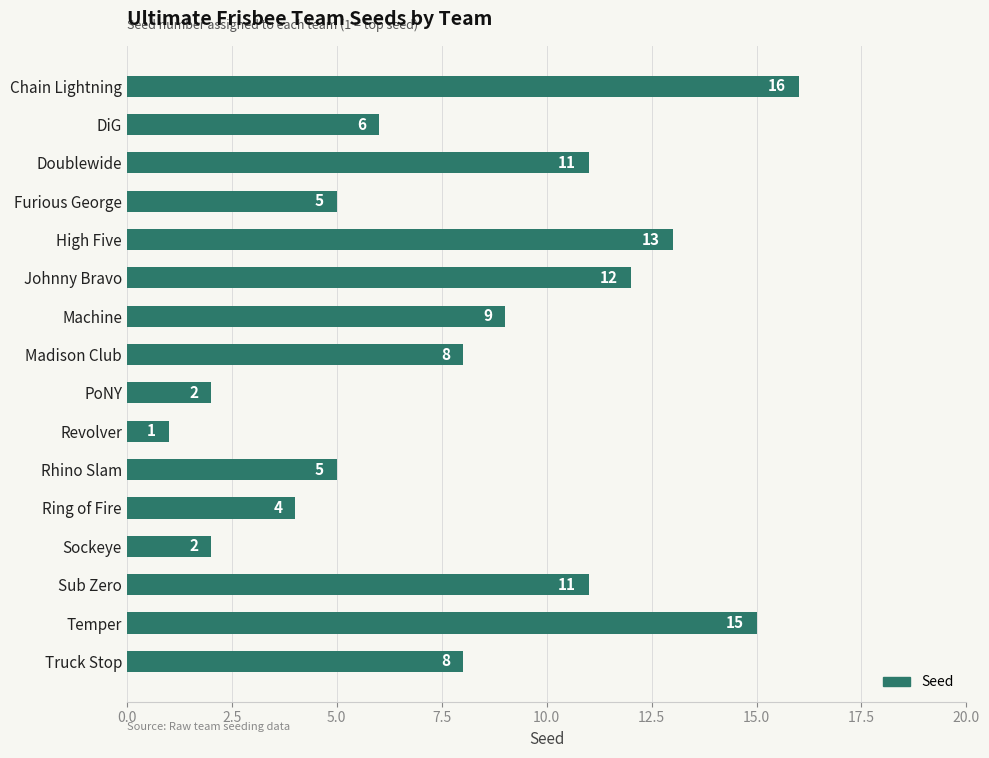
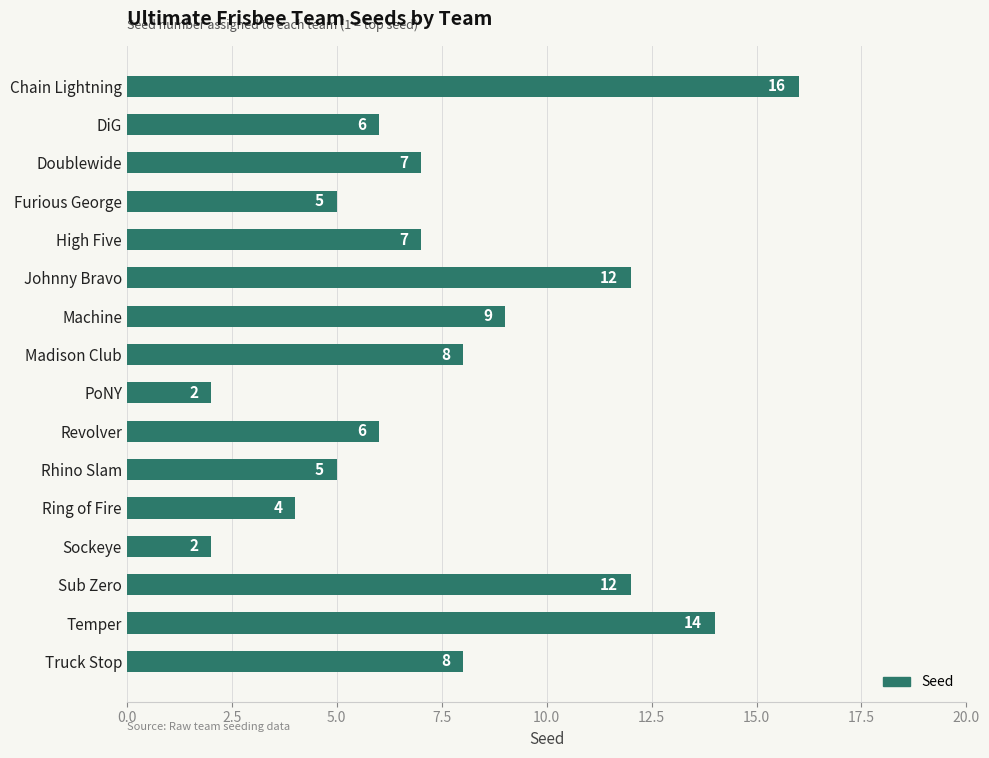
  {
    "Chain Lightning": 16,
    "DiG": 6,
-   "Doublewide": 11,
+   "Doublewide": 7,
    "Furious George": 5,
-   "High Five": 13,
+   "High Five": 7,
    "Johnny Bravo": 12,
    "Machine": 9,
    "Madison Club": 8,
    "PoNY": 2,
-   "Revolver": 1,
+   "Revolver": 6,
    "Rhino Slam": 5,
    "Ring of Fire": 4,
    "Sockeye": 2,
-   "Sub Zero": 11,
-   "Temper": 15,
+   "Sub Zero": 12,
+   "Temper": 14,
    "Truck Stop": 8
  }
